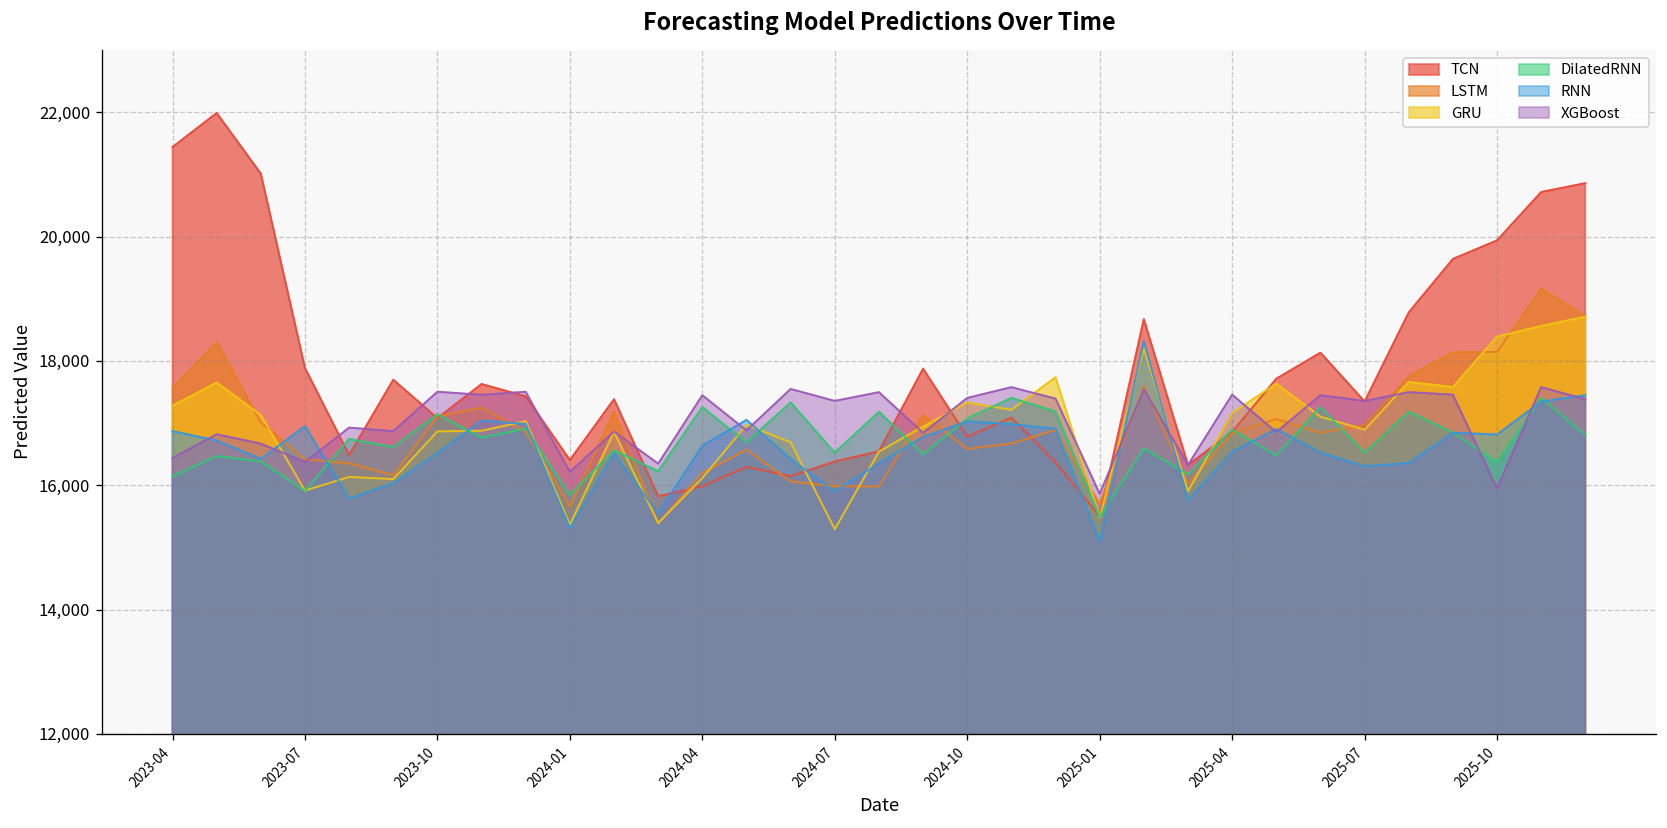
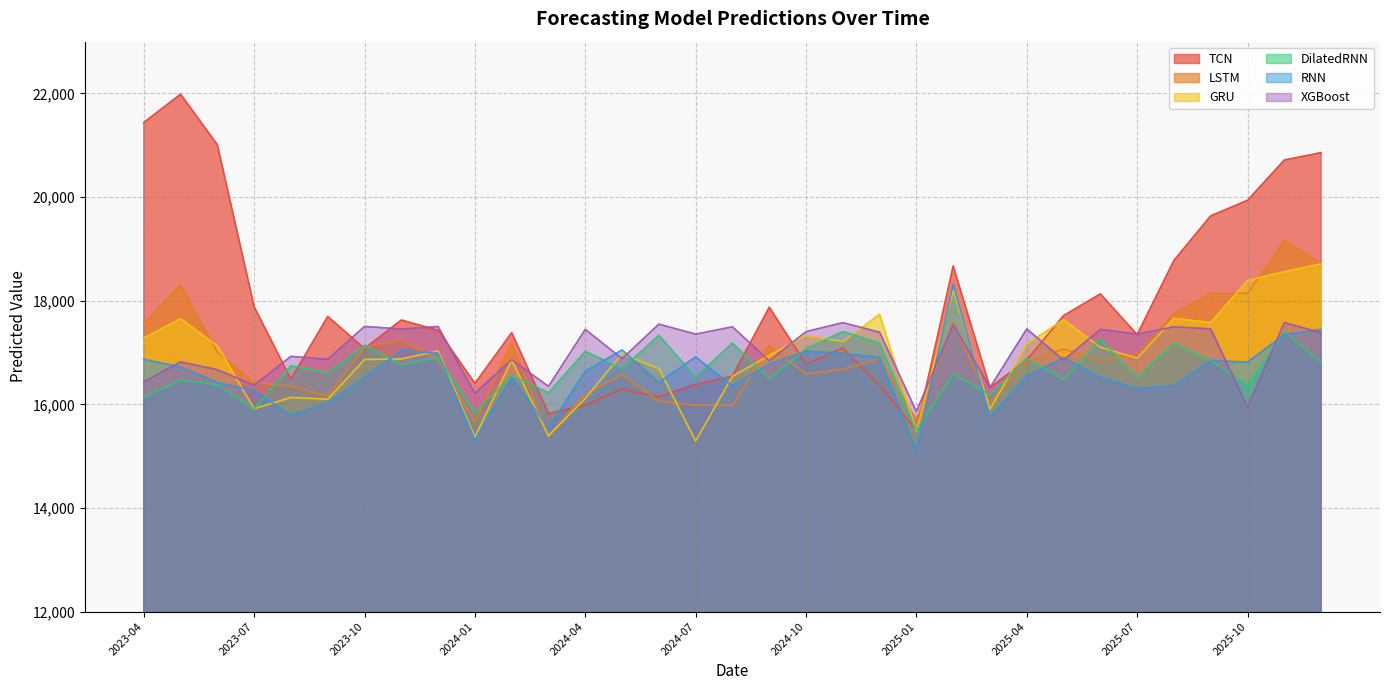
  {
    "GRU": {
      "2023-04": "17,300",
      "2023-10": "16,900",
      "2024-01": "15,400",
      "2024-04": "16,100",
      "2024-07": "15,300",
      "2024-10": "17,300",
      "2025-04": "17,200",
      "2025-07": "16,900",
      "2025-10": "18,400"
    },
    "DilatedRNN": {
      "2023-04": "16,100",
      "2024-01": "15,800",
-     "2024-04": "17,300",
+     "2024-04": "17,000",
      "2024-07": "16,500",
      "2025-07": "16,500",
      "2025-10": "16,400"
    },
    "RNN": {
      "2023-04": "16,900",
-     "2023-07": "16,900",
+     "2023-07": "16,300",
      "2023-10": "16,500",
      "2024-01": "15,300",
      "2024-04": "16,600",
-     "2024-07": "15,900",
+     "2024-07": "16,900",
      "2025-01": "15,100",
      "2025-04": "16,500",
      "2025-07": "16,300",
      "2025-10": "16,800"
    },
    "XGBoost": {
      "2023-04": "16,400",
      "2023-10": "17,500",
      "2024-01": "16,200",
      "2024-04": "17,400",
      "2024-07": "17,400",
      "2024-10": "17,400",
      "2025-01": "15,900",
      "2025-04": "17,500",
      "2025-10": "15,900"
    }
  }
